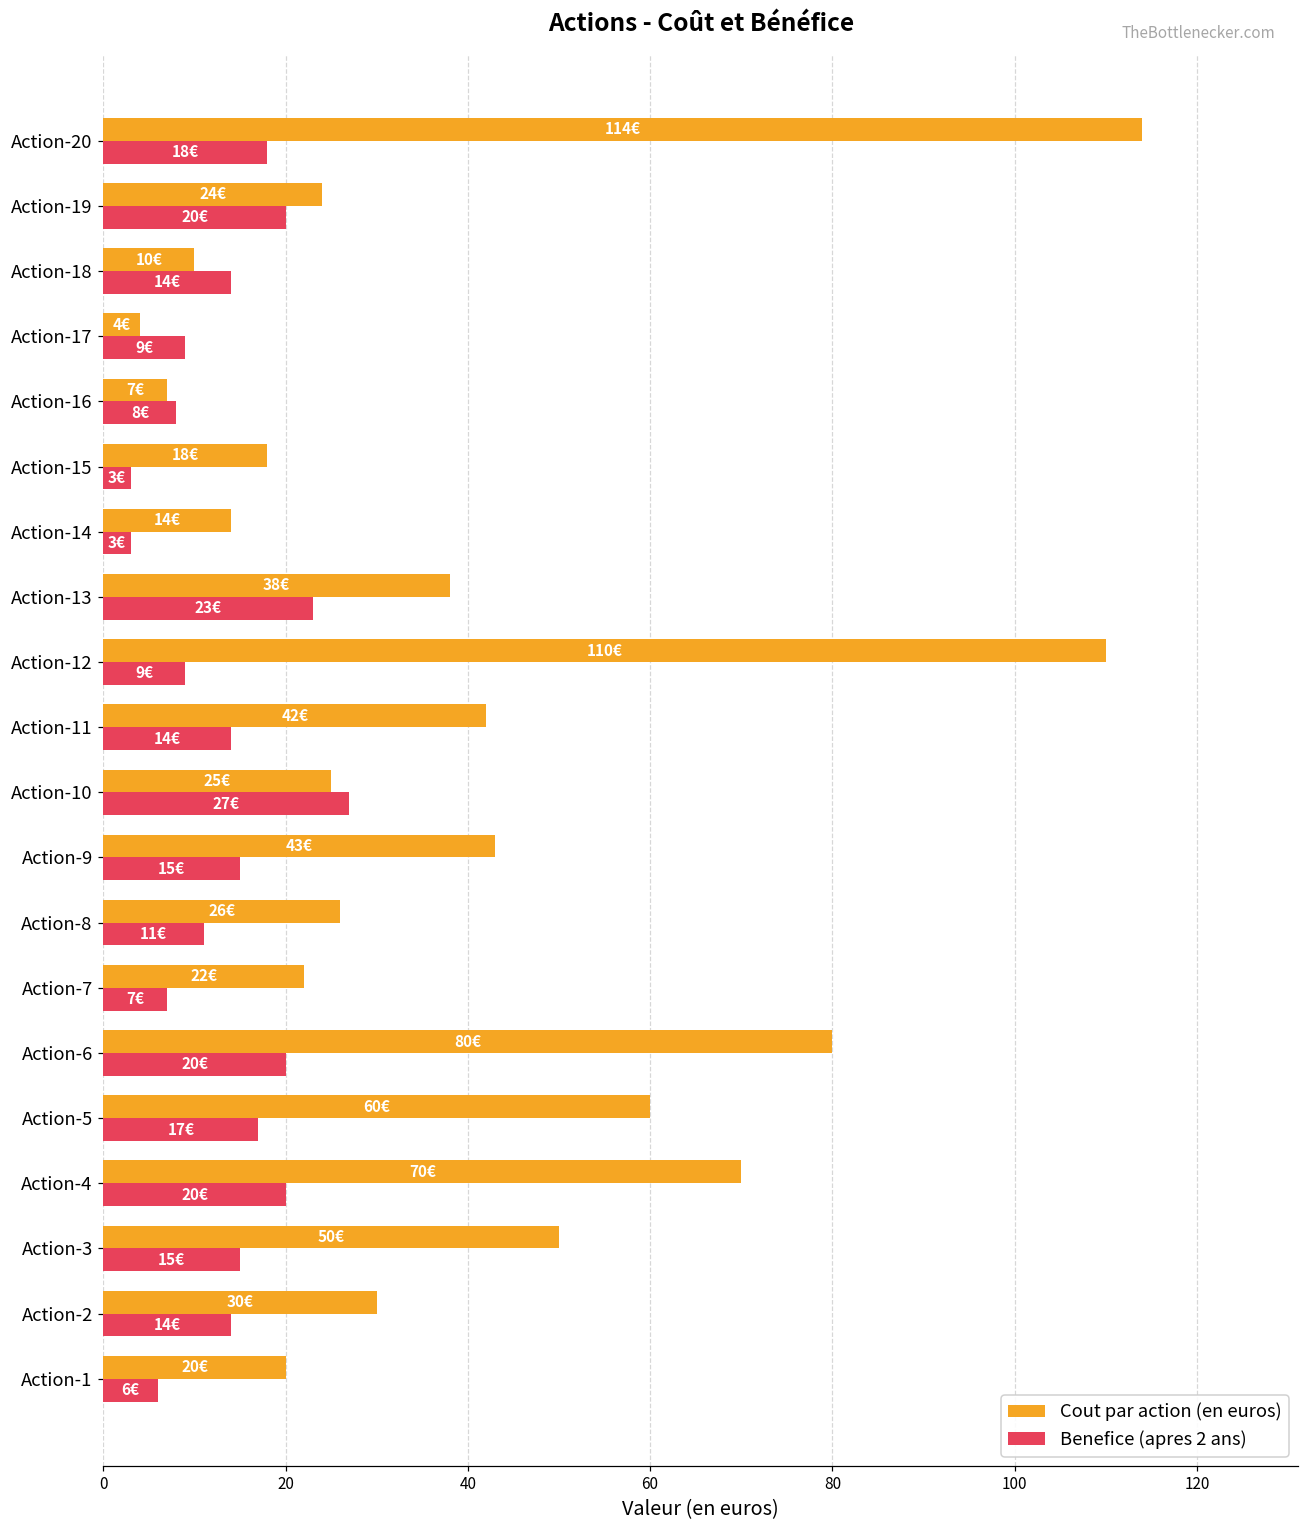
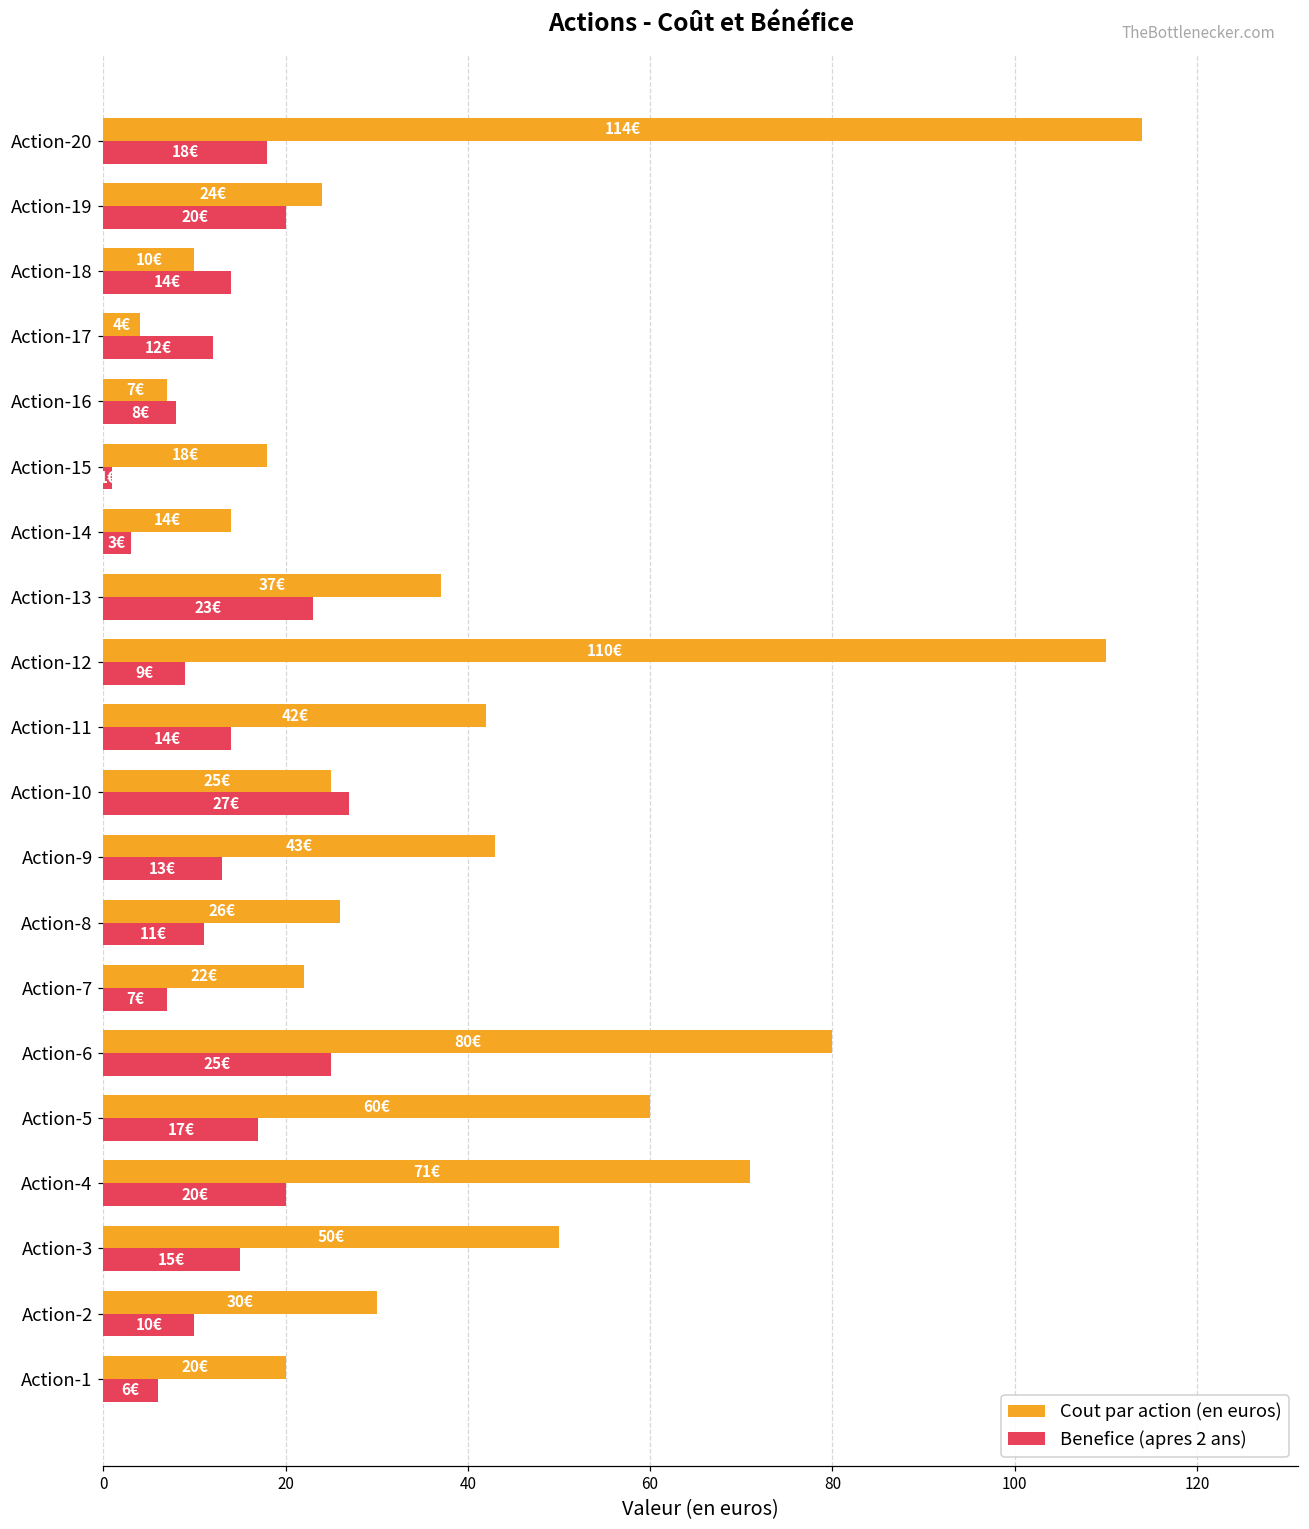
  {
    "Cout par action (en euros)": {
      "Action-20": "114€",
      "Action-19": "24€",
      "Action-18": "10€",
      "Action-17": "4€",
      "Action-16": "7€",
      "Action-15": "18€",
      "Action-14": "14€",
-     "Action-13": "38€",
+     "Action-13": "37€",
      "Action-12": "110€",
      "Action-11": "42€",
      "Action-10": "25€",
      "Action-9": "43€",
      "Action-8": "26€",
      "Action-7": "22€",
      "Action-6": "80€",
      "Action-5": "60€",
-     "Action-4": "70€",
+     "Action-4": "71€",
      "Action-3": "50€",
      "Action-2": "30€",
      "Action-1": "20€"
    },
    "Benefice (apres 2 ans)": {
      "Action-20": "18€",
      "Action-19": "20€",
      "Action-18": "14€",
-     "Action-17": "9€",
+     "Action-17": "12€",
      "Action-16": "8€",
-     "Action-15": "3",
+     "Action-15": "1",
      "Action-14": "3€",
      "Action-13": "23€",
      "Action-12": "9€",
      "Action-11": "14€",
      "Action-10": "27€",
-     "Action-9": "15€",
+     "Action-9": "13€",
      "Action-8": "11€",
      "Action-7": "7€",
-     "Action-6": "20€",
+     "Action-6": "25€",
      "Action-5": "17€",
      "Action-4": "20€",
      "Action-3": "15€",
-     "Action-2": "14€",
+     "Action-2": "10€",
      "Action-1": "6€"
    }
  }
